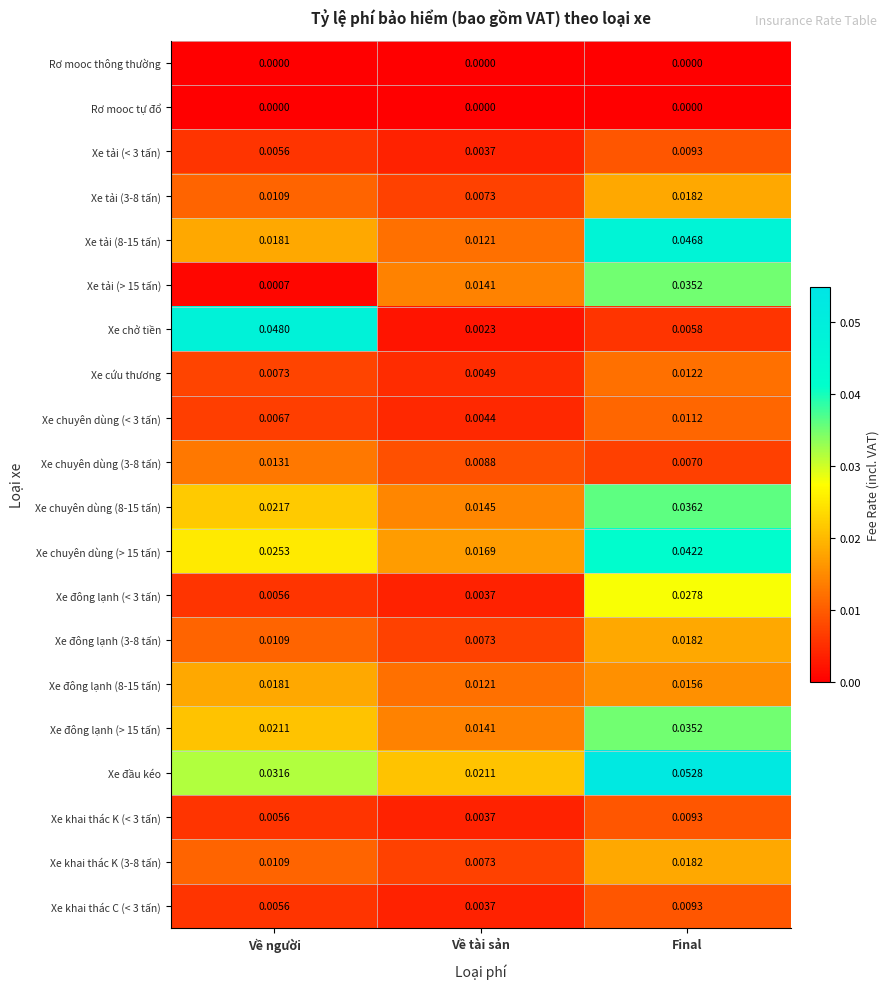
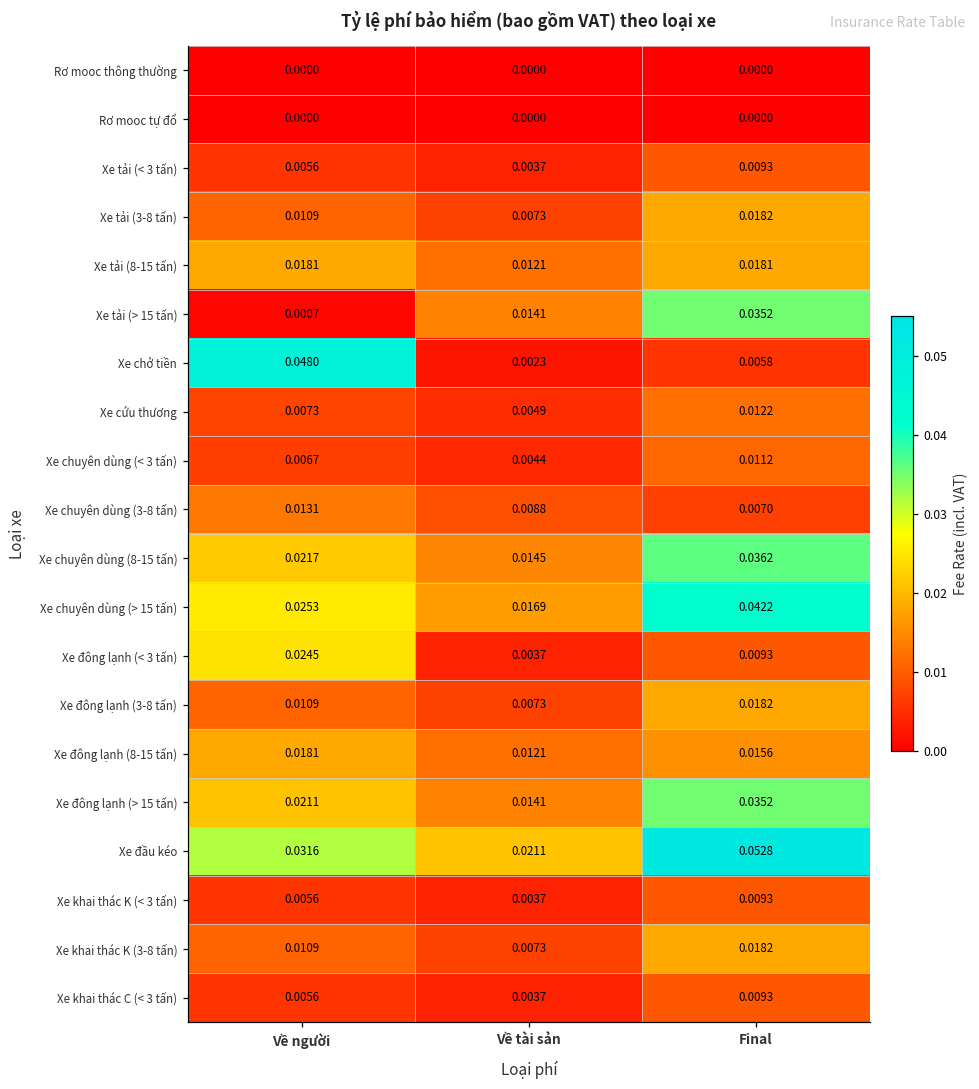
  {
    "Rơ mooc thông thường": {
      "Về người": 0.0000,
      "Về tài sản": 0.0000,
      "Final": 0.0000
    },
    "Rơ mooc tự đổ": {
      "Về người": 0.0000,
      "Về tài sản": 0.0000,
      "Final": 0.0000
    },
    "Xe tải (< 3 tấn)": {
      "Về người": 0.0056,
      "Về tài sản": 0.0037,
      "Final": 0.0093
    },
    "Xe tải (3-8 tấn)": {
      "Về người": 0.0109,
      "Về tài sản": 0.0073,
      "Final": 0.0182
    },
    "Xe tải (8-15 tấn)": {
      "Về người": 0.0181,
      "Về tài sản": 0.0121,
-     "Final": 0.0468
+     "Final": 0.0181
    },
    "Xe tải (> 15 tấn)": {
      "Về người": 0.0007,
      "Về tài sản": 0.0141,
      "Final": 0.0352
    },
    "Xe chở tiền": {
      "Về người": 0.0480,
      "Về tài sản": 0.0023,
      "Final": 0.0058
    },
    "Xe cứu thương": {
      "Về người": 0.0073,
      "Về tài sản": 0.0049,
      "Final": 0.0122
    },
    "Xe chuyên dùng (< 3 tấn)": {
      "Về người": 0.0067,
      "Về tài sản": 0.0044,
      "Final": 0.0112
    },
    "Xe chuyên dùng (3-8 tấn)": {
      "Về người": 0.0131,
      "Về tài sản": 0.0088,
      "Final": 0.0070
    },
    "Xe chuyên dùng (8-15 tấn)": {
      "Về người": 0.0217,
      "Về tài sản": 0.0145,
      "Final": 0.0362
    },
    "Xe chuyên dùng (> 15 tấn)": {
      "Về người": 0.0253,
      "Về tài sản": 0.0169,
      "Final": 0.0422
    },
    "Xe đông lạnh (< 3 tấn)": {
-     "Về người": 0.0056,
+     "Về người": 0.0245,
      "Về tài sản": 0.0037,
-     "Final": 0.0278
+     "Final": 0.0093
    },
    "Xe đông lạnh (3-8 tấn)": {
      "Về người": 0.0109,
      "Về tài sản": 0.0073,
      "Final": 0.0182
    },
    "Xe đông lạnh (8-15 tấn)": {
      "Về người": 0.0181,
      "Về tài sản": 0.0121,
      "Final": 0.0156
    },
    "Xe đông lạnh (> 15 tấn)": {
      "Về người": 0.0211,
      "Về tài sản": 0.0141,
      "Final": 0.0352
    },
    "Xe đầu kéo": {
      "Về người": 0.0316,
      "Về tài sản": 0.0211,
      "Final": 0.0528
    },
    "Xe khai thác K (< 3 tấn)": {
      "Về người": 0.0056,
      "Về tài sản": 0.0037,
      "Final": 0.0093
    },
    "Xe khai thác K (3-8 tấn)": {
      "Về người": 0.0109,
      "Về tài sản": 0.0073,
      "Final": 0.0182
    },
    "Xe khai thác C (< 3 tấn)": {
      "Về người": 0.0056,
      "Về tài sản": 0.0037,
      "Final": 0.0093
    }
  }
